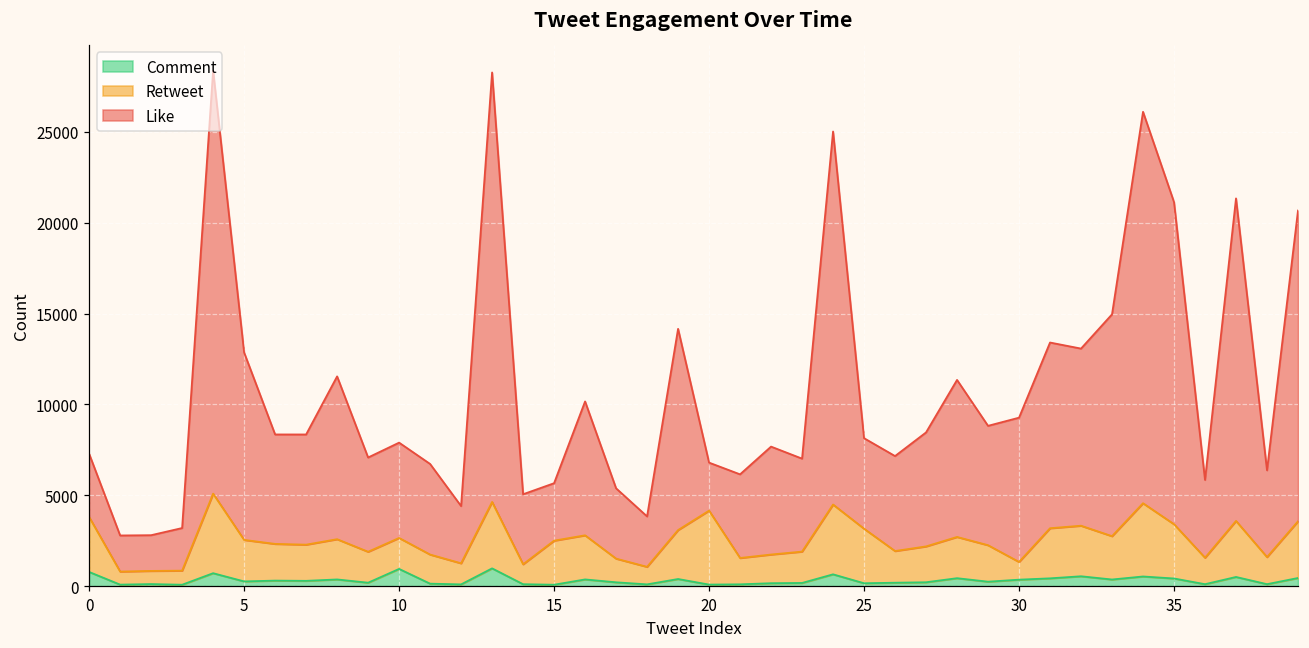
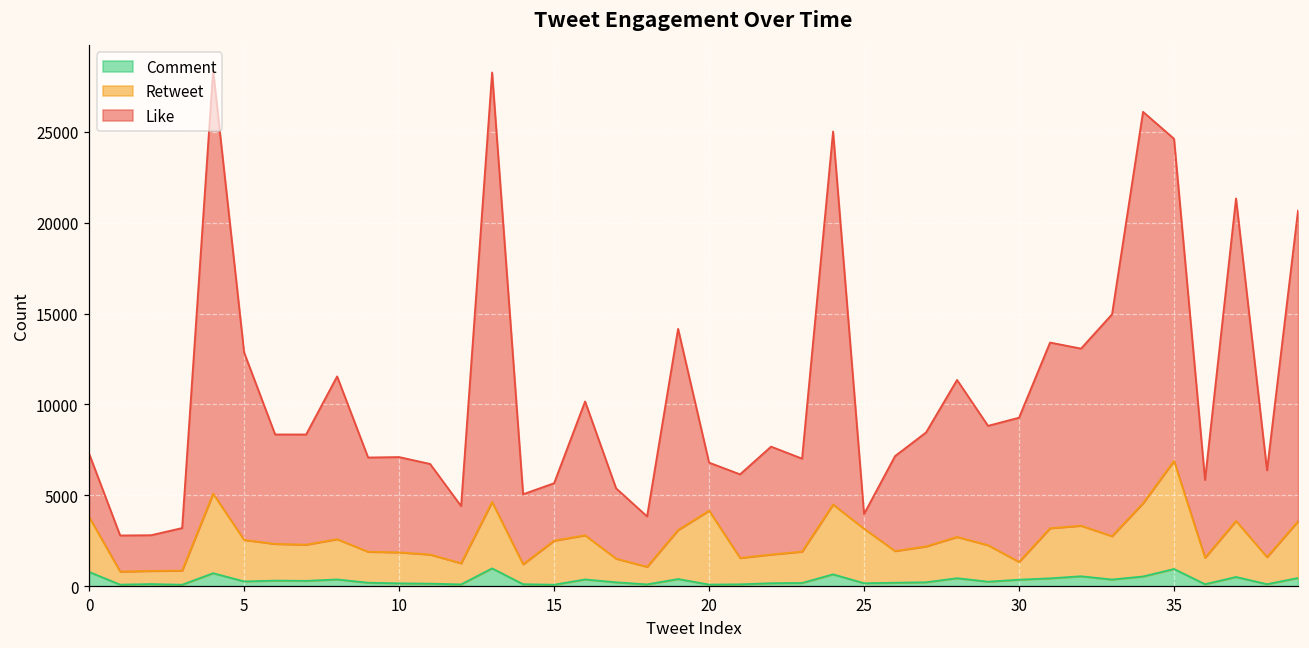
  {
    "Comment": {
      "0": 800,
      "5": 300,
-     "10": 900,
+     "10": 200,
      "15": 100,
      "20": 100,
      "25": 200,
      "30": 400,
-     "35": 400
+     "35": 900
    },
    "Retweet": {
      "0": 3000,
      "5": 2300,
      "10": 1700,
      "15": 2400,
      "20": 4100,
      "25": 3000,
      "30": 1000,
-     "35": 3000
+     "35": 6000
    },
    "Like": {
      "0": 3500,
      "5": 10300,
      "10": 5200,
      "15": 3200,
      "20": 2600,
-     "25": 5000,
+     "25": 800,
      "30": 7900,
      "35": 17700
    }
  }
